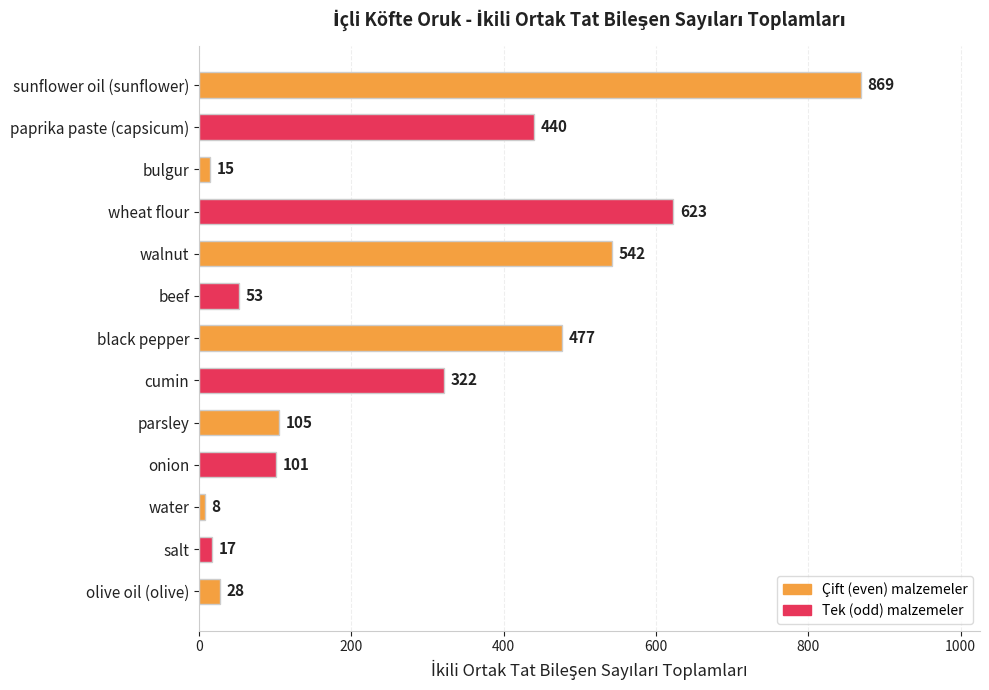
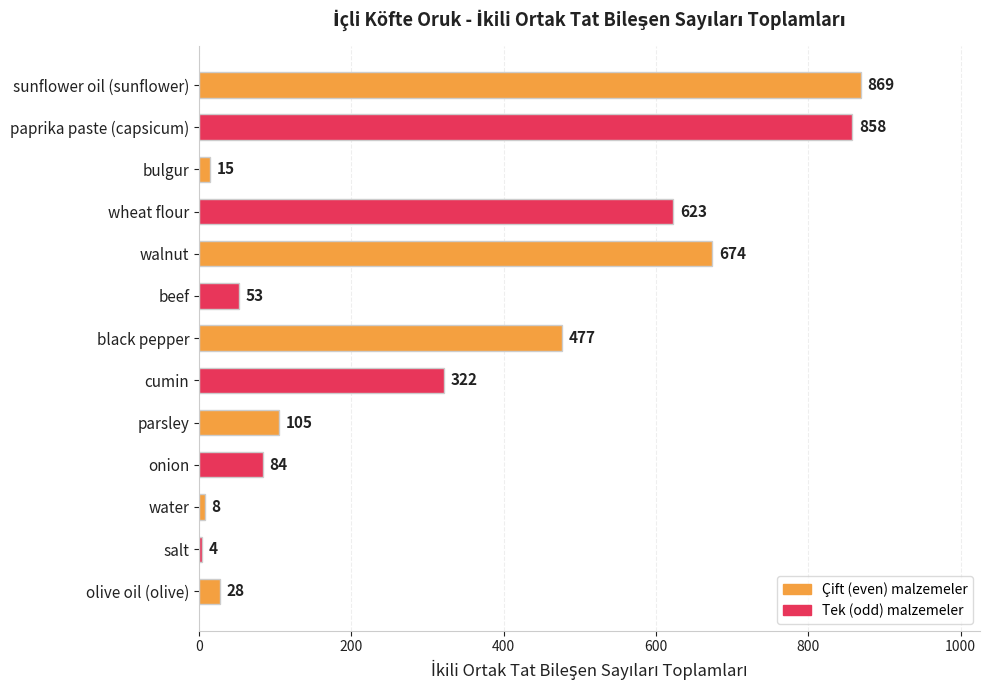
  {
    "sunflower oil (sunflower)": 869,
-   "paprika paste (capsicum)": 440,
+   "paprika paste (capsicum)": 858,
    "bulgur": 15,
    "wheat flour": 623,
-   "walnut": 542,
+   "walnut": 674,
    "beef": 53,
    "black pepper": 477,
    "cumin": 322,
    "parsley": 105,
-   "onion": 101,
+   "onion": 84,
    "water": 8,
-   "salt": 17,
+   "salt": 4,
    "olive oil (olive)": 28
  }
